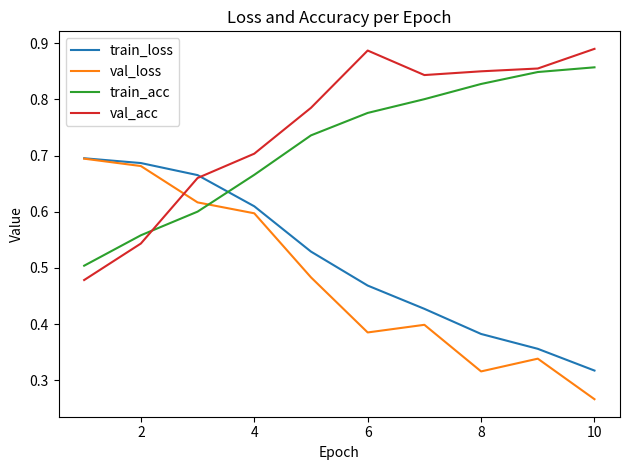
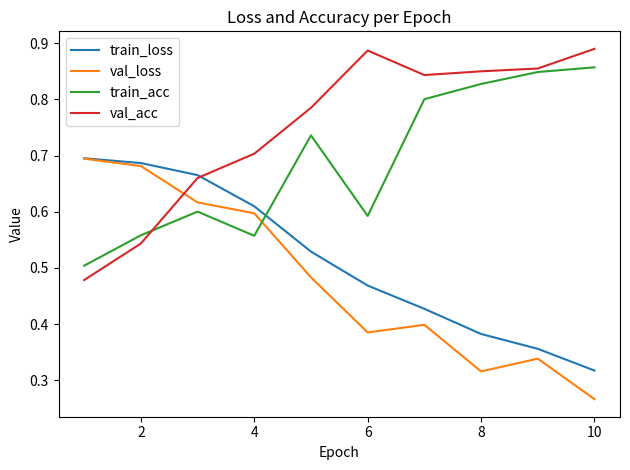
  {
    "train_loss": {
      "2": 0.69,
      "4": 0.61,
      "6": 0.47,
      "8": 0.38,
      "10": 0.32
    },
    "val_loss": {
      "2": 0.68,
      "4": 0.60,
      "6": 0.38,
      "8": 0.32,
      "10": 0.27
    },
    "train_acc": {
      "2": 0.56,
-     "4": 0.67,
-     "6": 0.78,
+     "4": 0.56,
+     "6": 0.59,
      "8": 0.83,
      "10": 0.86
    },
    "val_acc": {
      "2": 0.54,
      "4": 0.70,
      "6": 0.89,
      "8": 0.85,
      "10": 0.89
    }
  }
